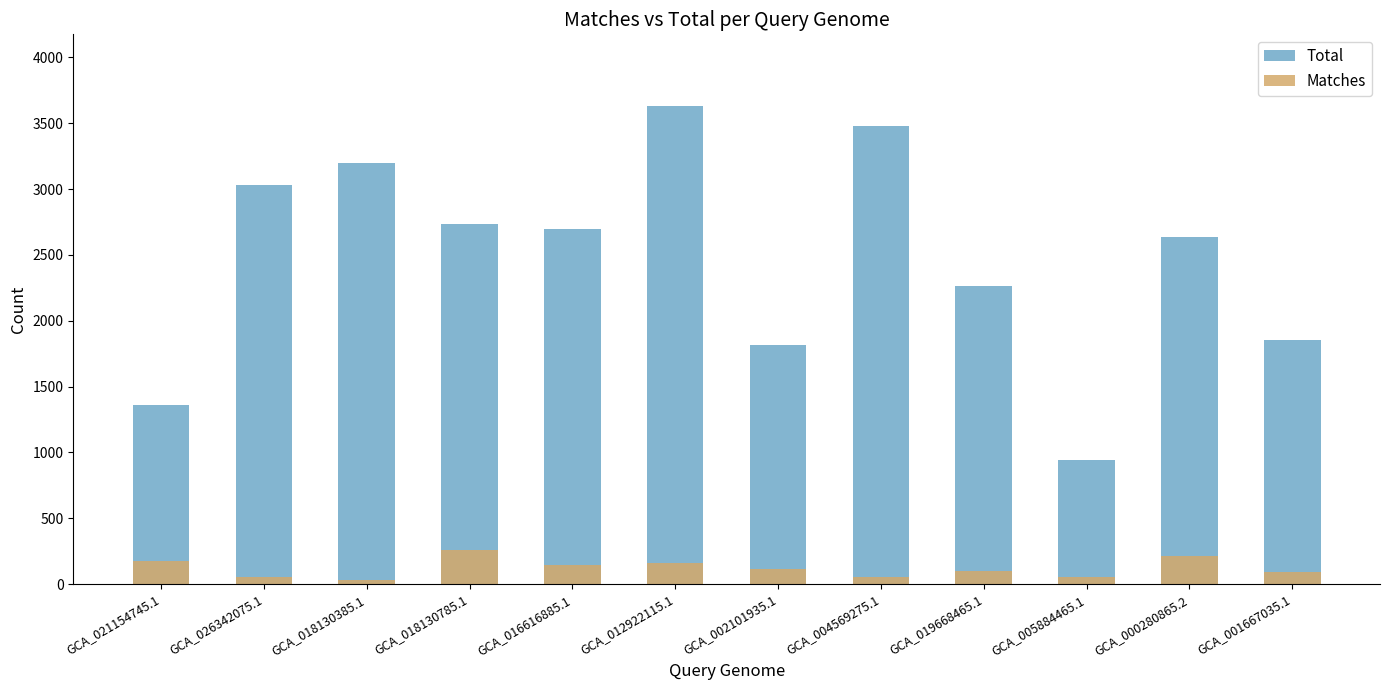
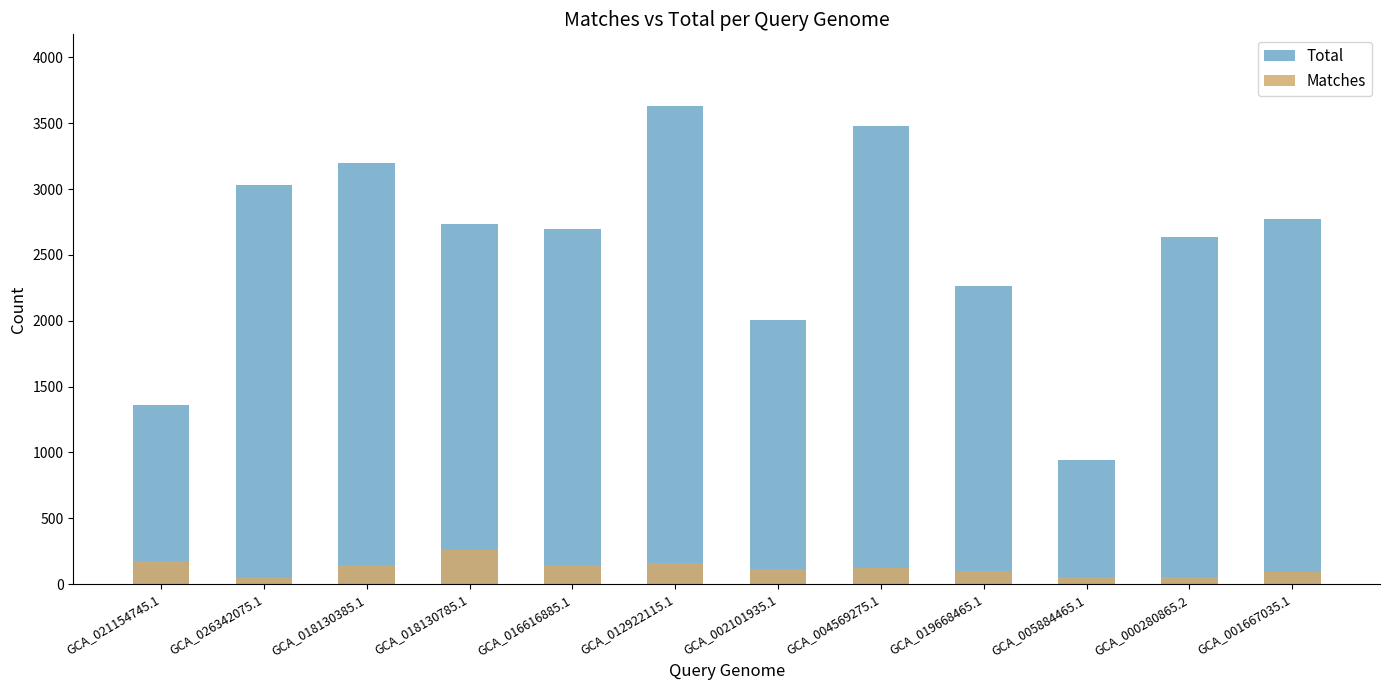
  {
    "Total": {
      "GCA_021154745.1": 1360,
      "GCA_026342075.1": 3030,
      "GCA_018130385.1": 3200,
      "GCA_018130785.1": 2740,
      "GCA_016616885.1": 2700,
      "GCA_012922115.1": 3630,
-     "GCA_002101935.1": 1820,
+     "GCA_002101935.1": 2000,
      "GCA_004569275.1": 3480,
      "GCA_019668465.1": 2260,
      "GCA_005884465.1": 940,
      "GCA_000280865.2": 2630,
-     "GCA_001667035.1": 1850
+     "GCA_001667035.1": 2770
    },
    "Matches": {
-     "GCA_018130385.1": 30,
-     "GCA_004569275.1": 60,
-     "GCA_000280865.2": 220
+     "GCA_018130385.1": 150,
+     "GCA_004569275.1": 130,
+     "GCA_000280865.2": 60
    }
  }
